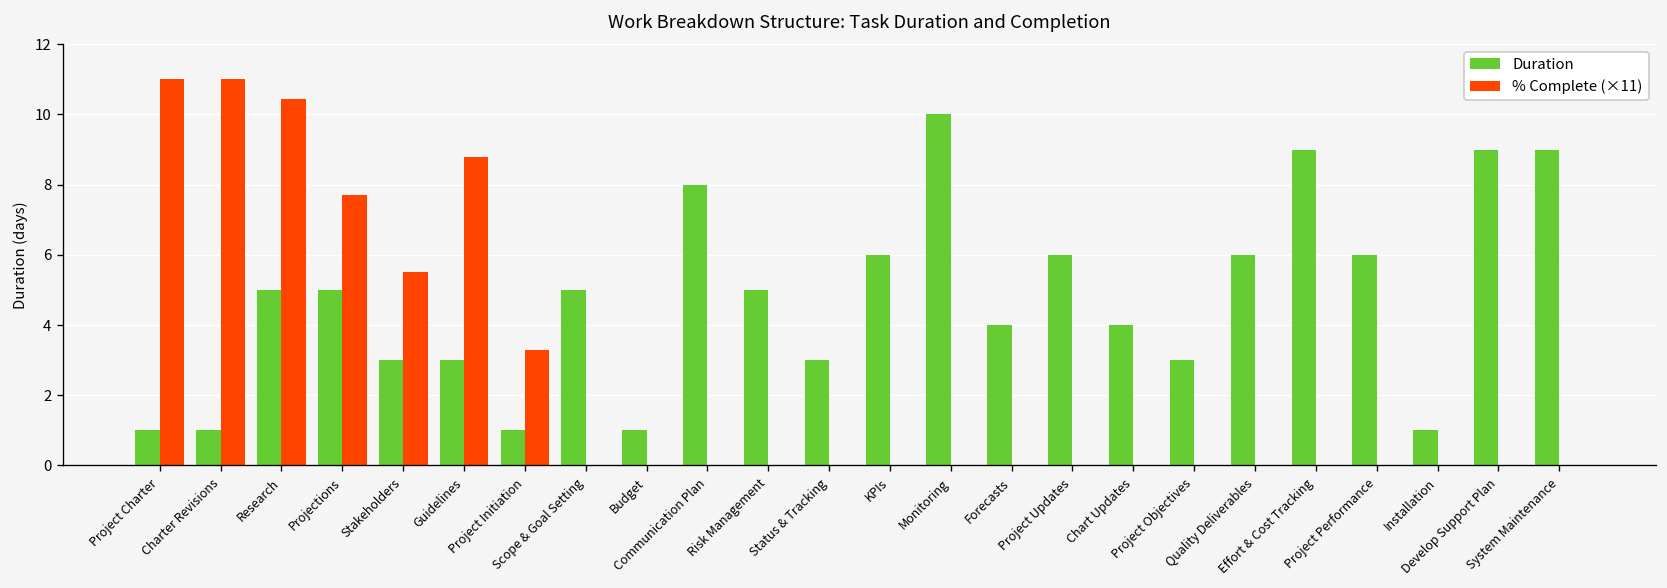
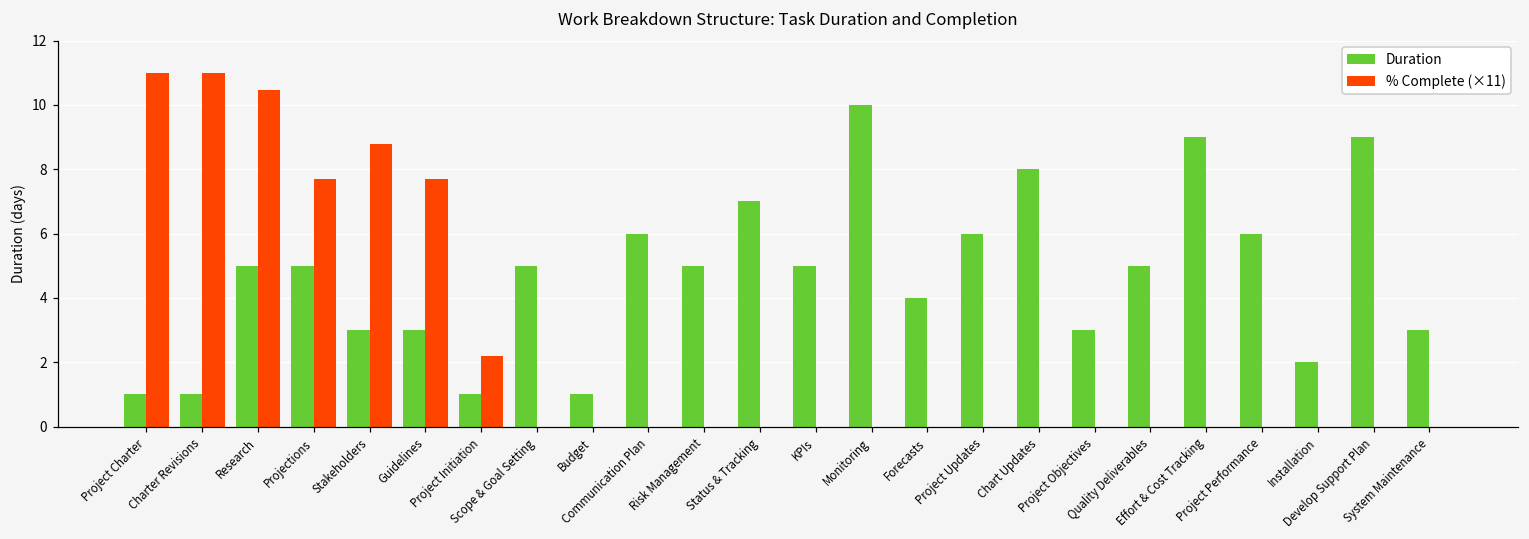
  {
    "Duration": {
      "Project Charter": 1,
      "Charter Revisions": 1,
      "Research": 5,
      "Projections": 5,
      "Stakeholders": 3,
      "Guidelines": 3,
      "Project Initiation": 1,
      "Scope & Goal Setting": 5,
      "Budget": 1,
-     "Communication Plan": 8,
+     "Communication Plan": 6,
      "Risk Management": 5,
-     "Status & Tracking": 3,
-     "KPIs": 6,
+     "Status & Tracking": 7,
+     "KPIs": 5,
      "Monitoring": 10,
      "Forecasts": 4,
      "Project Updates": 6,
-     "Chart Updates": 4,
+     "Chart Updates": 8,
      "Project Objectives": 3,
-     "Quality Deliverables": 6,
+     "Quality Deliverables": 5,
      "Effort & Cost Tracking": 9,
      "Project Performance": 6,
-     "Installation": 1,
+     "Installation": 2,
      "Develop Support Plan": 9,
-     "System Maintenance": 9
+     "System Maintenance": 3
    },
    "% Complete (×11)": {
      "Project Charter": 11.0,
      "Charter Revisions": 11.0,
      "Research": 10.5,
      "Projections": 7.7,
-     "Stakeholders": 5.5,
-     "Guidelines": 8.8,
-     "Project Initiation": 3.3,
+     "Stakeholders": 8.8,
+     "Guidelines": 7.7,
+     "Project Initiation": 2.2,
      "Scope & Goal Setting": 0.0,
      "Budget": 0.0,
      "Communication Plan": 0.0,
      "Risk Management": 0.0,
      "Status & Tracking": 0.0,
      "KPIs": 0.0,
      "Monitoring": 0.0,
      "Forecasts": 0.0,
      "Project Updates": 0.0,
      "Chart Updates": 0.0,
      "Project Objectives": 0.0,
      "Quality Deliverables": 0.0,
      "Effort & Cost Tracking": 0.0,
      "Project Performance": 0.0,
      "Installation": 0.0,
      "Develop Support Plan": 0.0,
      "System Maintenance": 0.0
    }
  }
